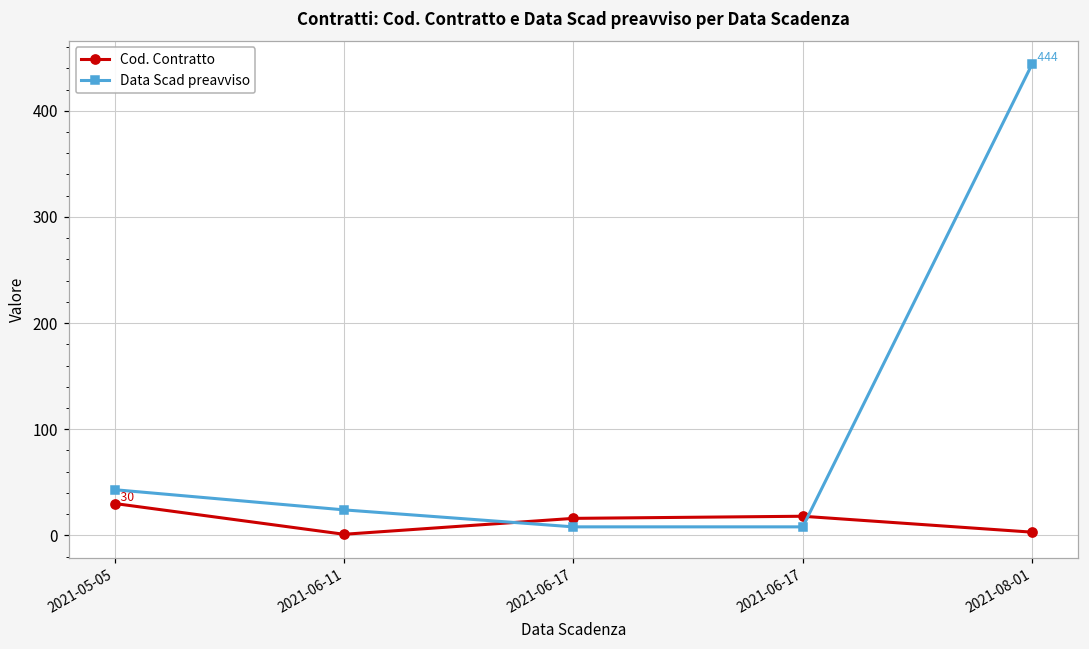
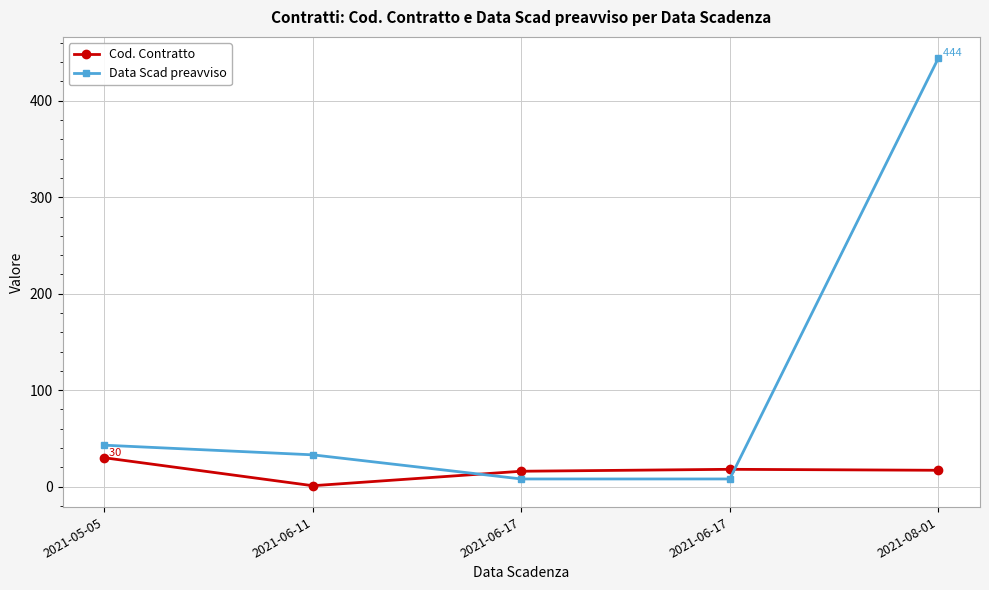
  {
    "Cod. Contratto": {
      "2021-06-11": 0,
-     "2021-08-01": 0
+     "2021-08-01": 20
    },
    "Data Scad preavviso": {
      "2021-05-05": 40,
-     "2021-06-11": 20
+     "2021-06-11": 30
    }
  }
